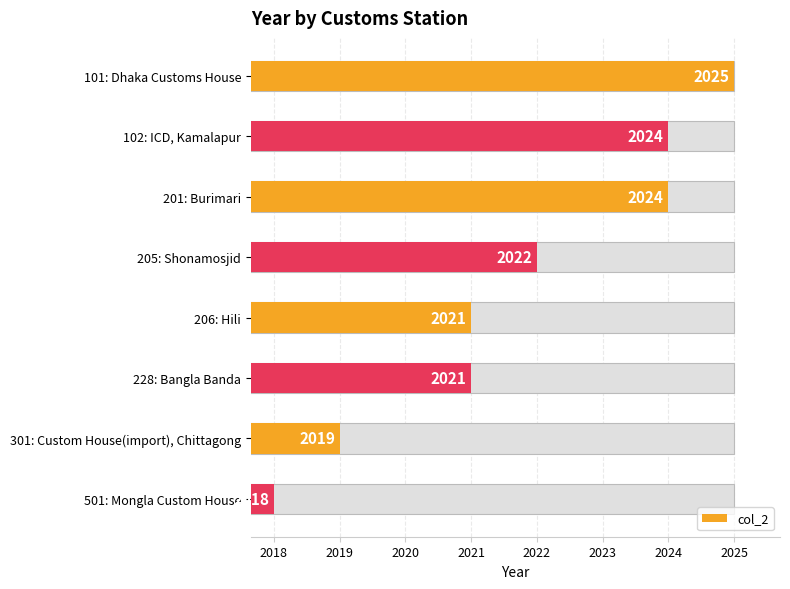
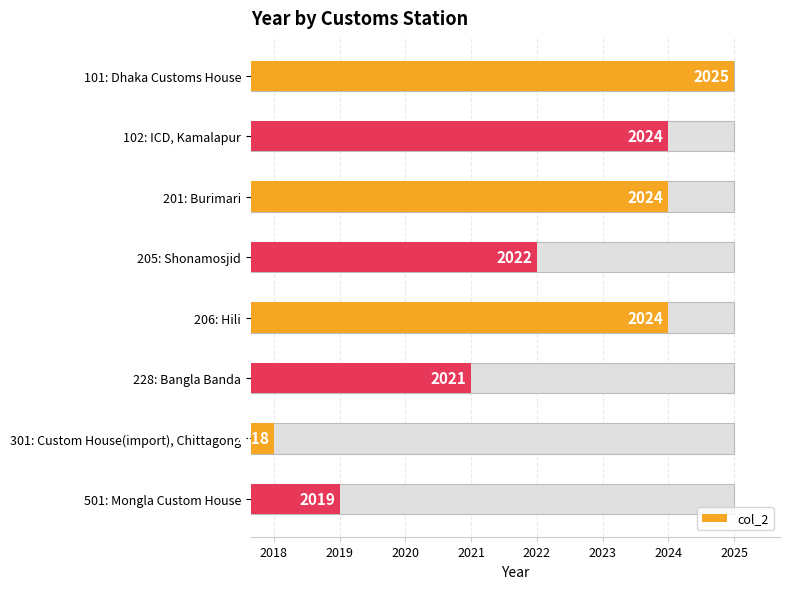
  {
    "col_2": {
      "101: Dhaka Customs House": 2025,
-     "206: Hili": 2021,
-     "301: Custom House(import), Chittagong": 2019,
-     "501: Mongla Custom House": 2018
+     "206: Hili": 2024,
+     "301: Custom House(import), Chittagong": 2018,
+     "501: Mongla Custom House": 2019
    }
  }
